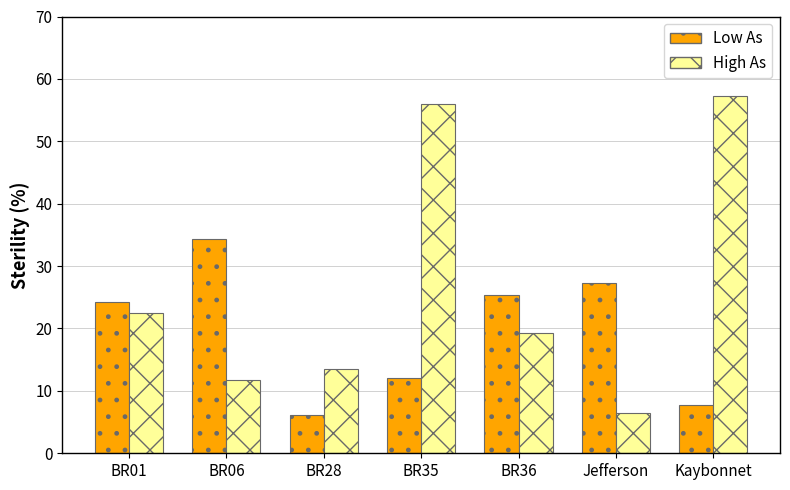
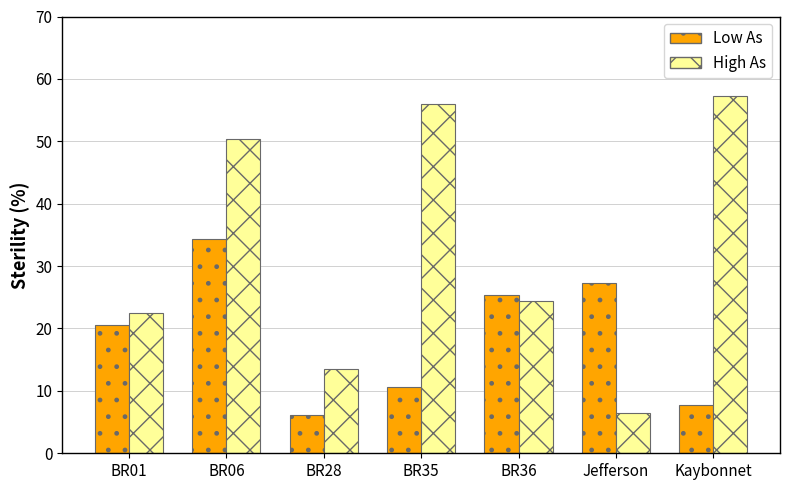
  {
    "Low As": {
-     "BR01": 24,
+     "BR01": 21,
      "BR06": 34,
      "BR28": 6,
-     "BR35": 12,
+     "BR35": 11,
      "BR36": 25,
      "Jefferson": 27,
      "Kaybonnet": 8
    },
    "High As": {
      "BR01": 23,
-     "BR06": 12,
+     "BR06": 50,
      "BR28": 14,
      "BR35": 56,
-     "BR36": 19,
+     "BR36": 24,
      "Jefferson": 7,
      "Kaybonnet": 57
    }
  }
